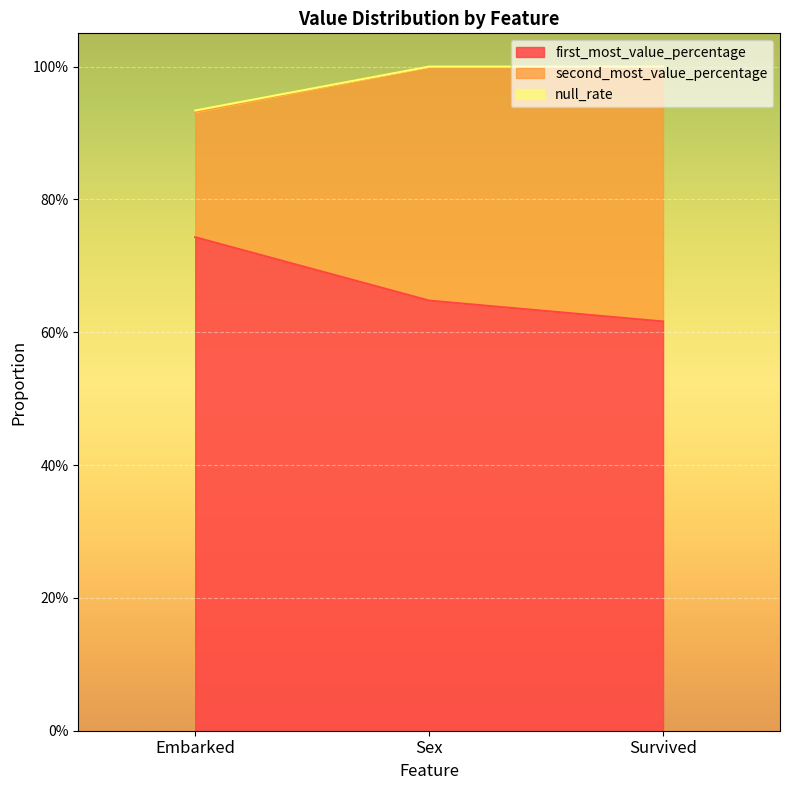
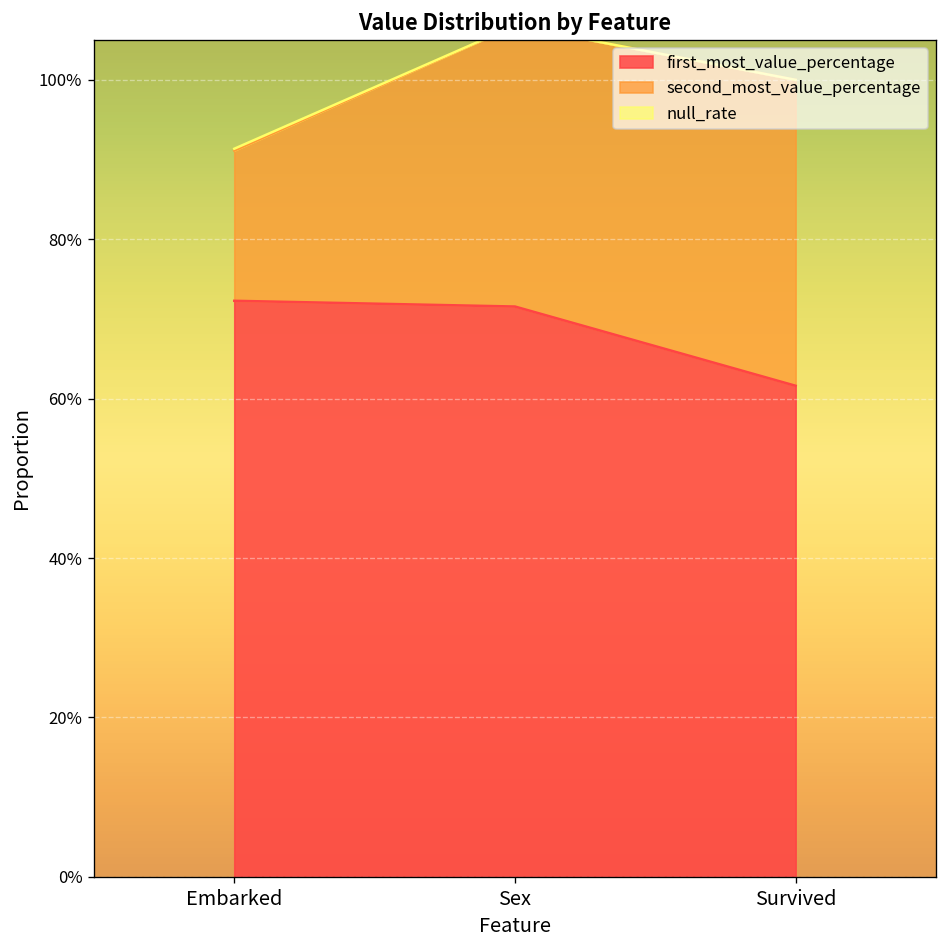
  {
    "first_most_value_percentage": {
-     "Embarked": "74%",
-     "Sex": "65%",
+     "Embarked": "72%",
+     "Sex": "72%",
      "Survived": "62%"
    }
  }
